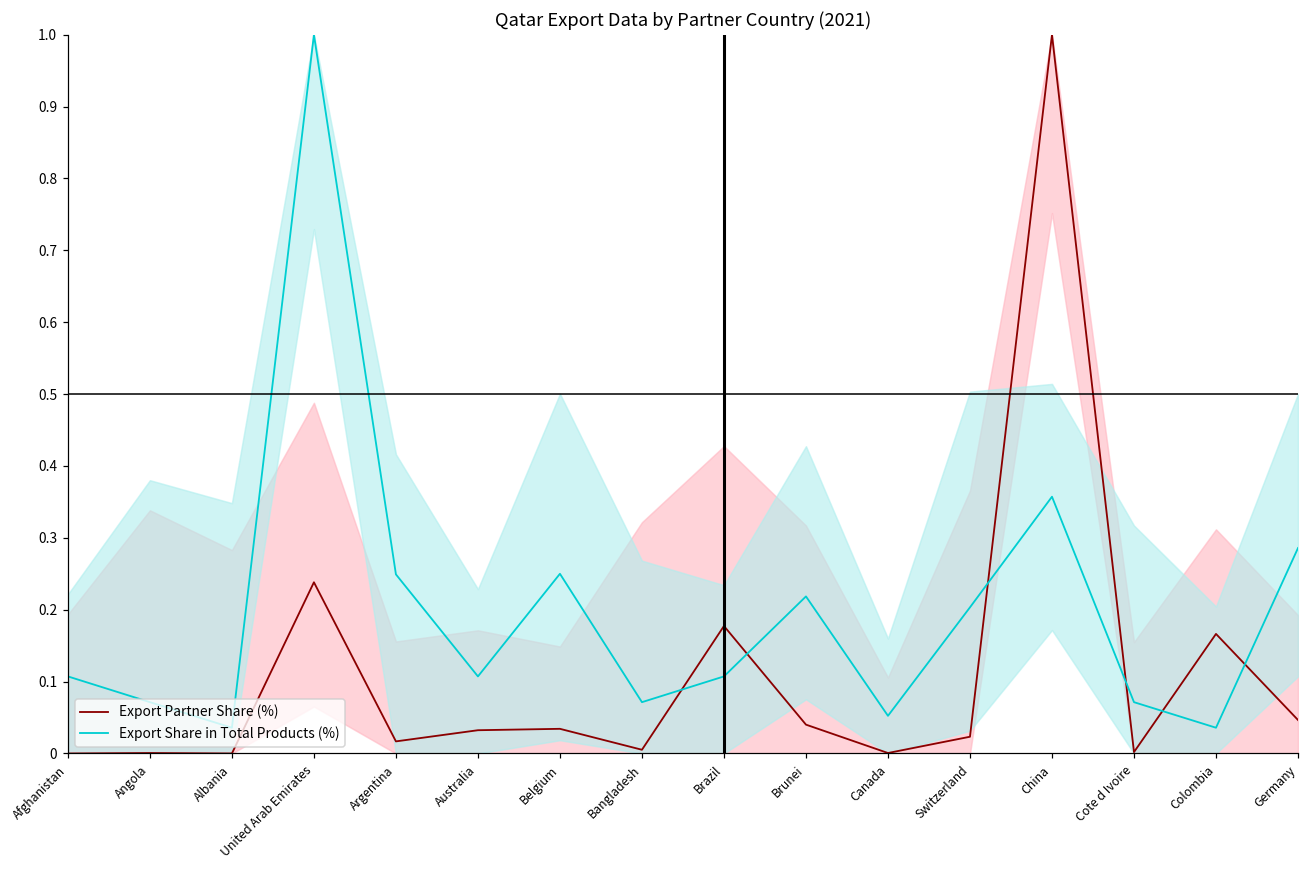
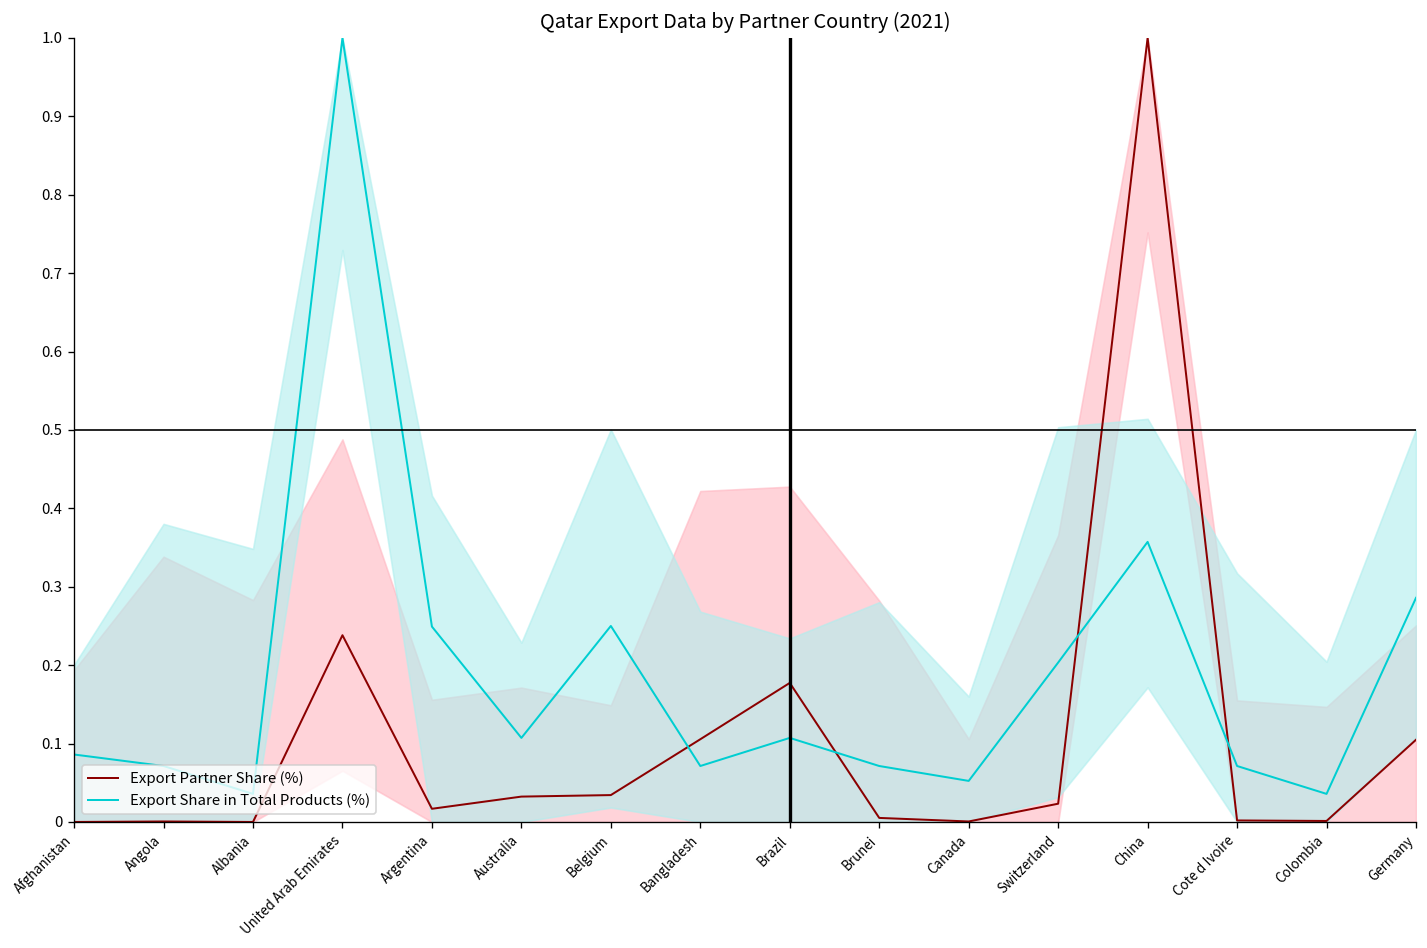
  {
    "Export Partner Share (%)": {
      "Afghanistan": 0.00,
      "Angola": 0.00,
      "Albania": 0.00,
      "United Arab Emirates": 0.24,
      "Argentina": 0.02,
      "Australia": 0.03,
      "Belgium": 0.03,
-     "Bangladesh": 0.01,
+     "Bangladesh": 0.11,
      "Brazil": 0.18,
-     "Brunei": 0.04,
+     "Brunei": 0.01,
      "Canada": 0.00,
      "Switzerland": 0.02,
      "Cote d Ivoire": 0.00,
-     "Colombia": 0.17,
-     "Germany": 0.05
+     "Colombia": 0.00,
+     "Germany": 0.10
    },
    "Export Share in Total Products (%)": {
-     "Afghanistan": 0.11,
+     "Afghanistan": 0.09,
      "Argentina": 0.25,
      "Australia": 0.11,
      "Belgium": 0.25,
      "Bangladesh": 0.07,
      "Brazil": 0.11,
-     "Brunei": 0.22,
+     "Brunei": 0.07,
      "Canada": 0.05,
      "Switzerland": 0.20,
      "China": 0.36,
      "Cote d Ivoire": 0.07,
      "Colombia": 0.04,
      "Germany": 0.29
    }
  }
